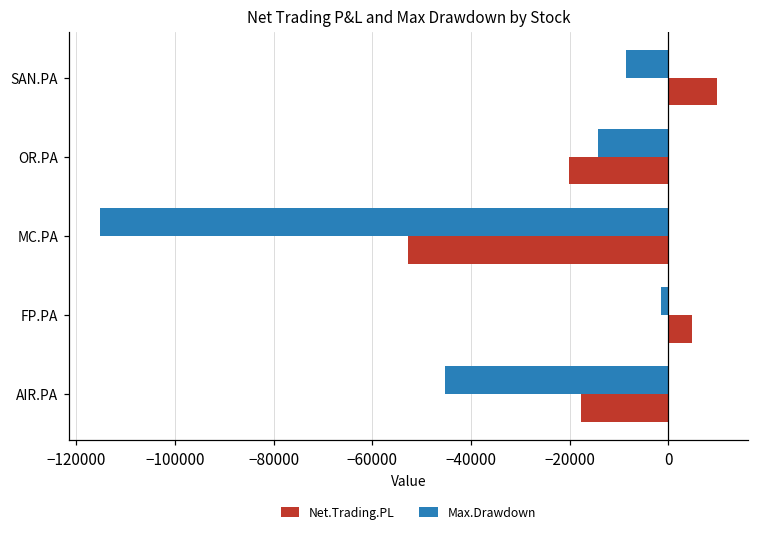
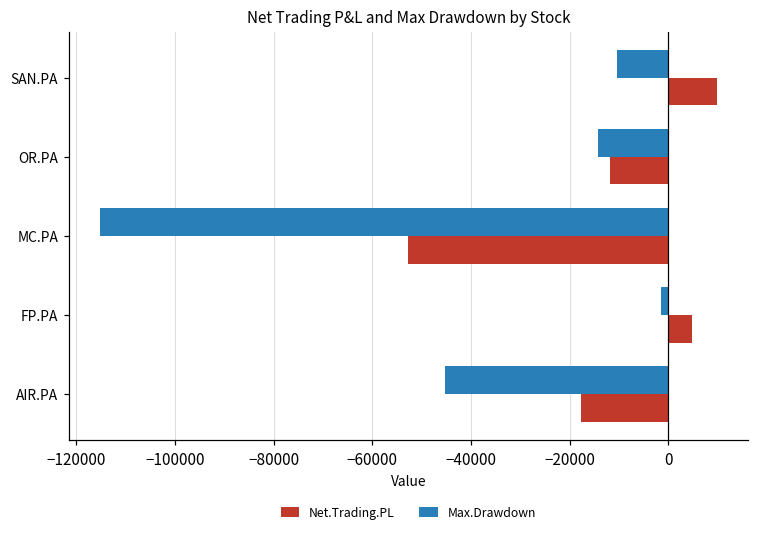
  {
    "Net.Trading.PL": {
      "SAN.PA": 10000,
-     "OR.PA": -20000,
+     "OR.PA": -12000,
      "MC.PA": -53000,
      "FP.PA": 5000,
      "AIR.PA": -18000
    },
    "Max.Drawdown": {
-     "SAN.PA": -9000,
+     "SAN.PA": -10000,
      "OR.PA": -14000,
      "MC.PA": -115000,
      "FP.PA": -2000,
      "AIR.PA": -45000
    }
  }
